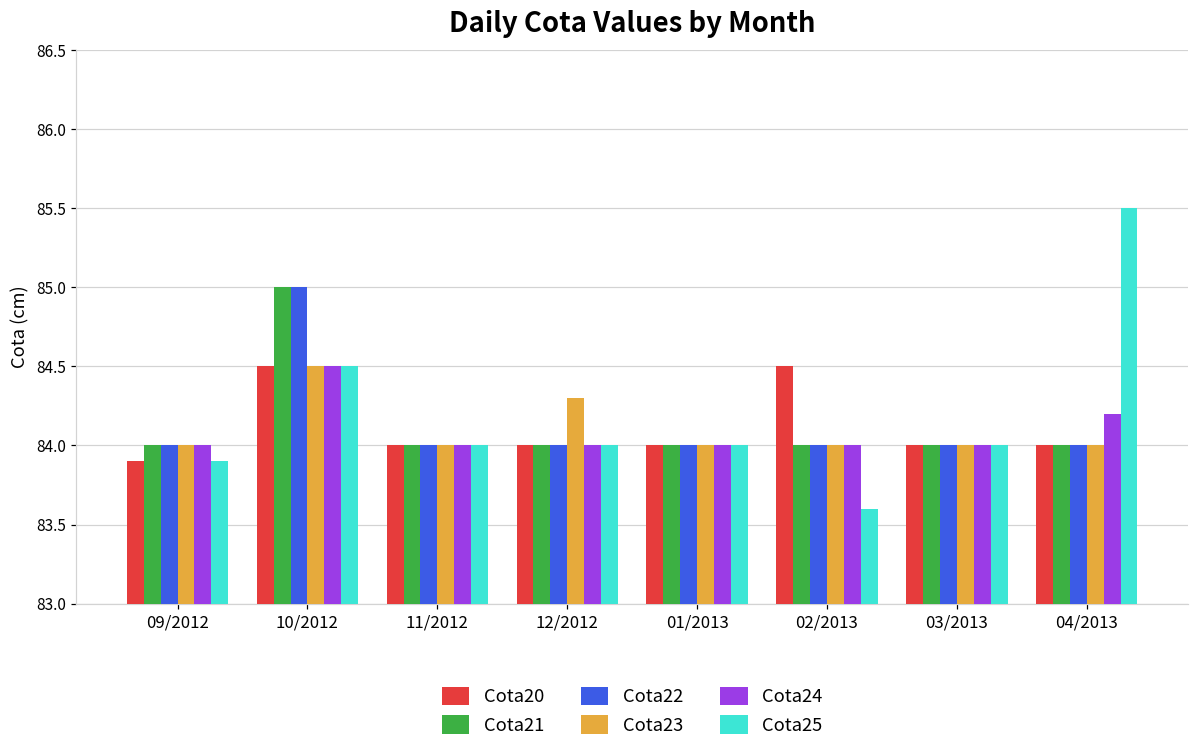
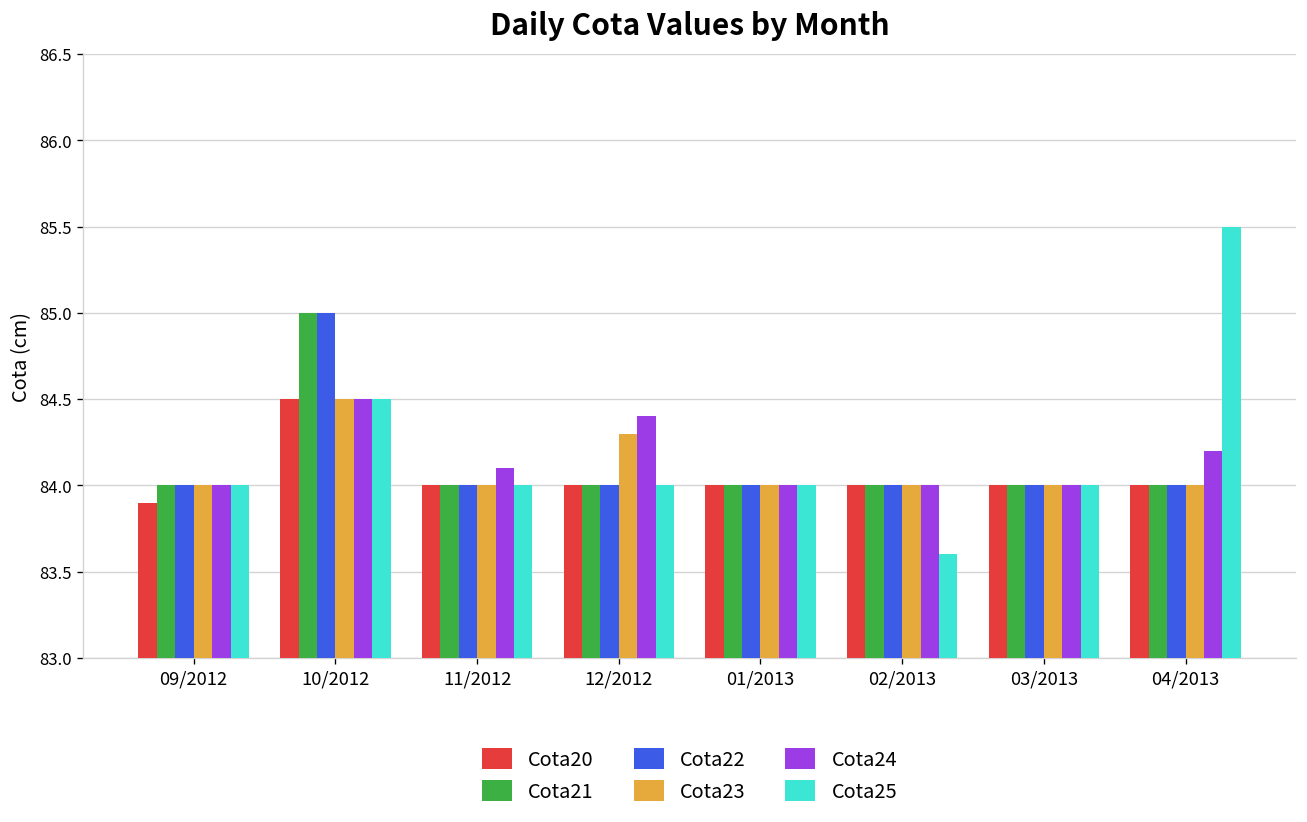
  {
    "Cota20": {
      "09/2012": 83.9,
      "10/2012": 84.5,
      "11/2012": 84.0,
      "12/2012": 84.0,
      "01/2013": 84.0,
-     "02/2013": 84.5,
+     "02/2013": 84.0,
      "03/2013": 84.0,
      "04/2013": 84.0
    },
    "Cota21": {
      "09/2012": 84.0,
      "10/2012": 85.0,
      "11/2012": 84.0,
      "12/2012": 84.0,
      "01/2013": 84.0,
      "02/2013": 84.0,
      "03/2013": 84.0,
      "04/2013": 84.0
    },
    "Cota22": {
      "09/2012": 84.0,
      "10/2012": 85.0,
      "11/2012": 84.0,
      "12/2012": 84.0,
      "01/2013": 84.0,
      "02/2013": 84.0,
      "03/2013": 84.0,
      "04/2013": 84.0
    },
    "Cota23": {
      "09/2012": 84.0,
      "10/2012": 84.5,
      "11/2012": 84.0,
      "12/2012": 84.3,
      "01/2013": 84.0,
      "02/2013": 84.0,
      "03/2013": 84.0,
      "04/2013": 84.0
    },
    "Cota24": {
      "09/2012": 84.0,
      "10/2012": 84.5,
-     "11/2012": 84.0,
-     "12/2012": 84.0,
+     "11/2012": 84.1,
+     "12/2012": 84.4,
      "01/2013": 84.0,
      "02/2013": 84.0,
      "03/2013": 84.0,
      "04/2013": 84.2
    },
    "Cota25": {
-     "09/2012": 83.9,
+     "09/2012": 84.0,
      "10/2012": 84.5,
      "11/2012": 84.0,
      "12/2012": 84.0,
      "01/2013": 84.0,
      "02/2013": 83.6,
      "03/2013": 84.0,
      "04/2013": 85.5
    }
  }
